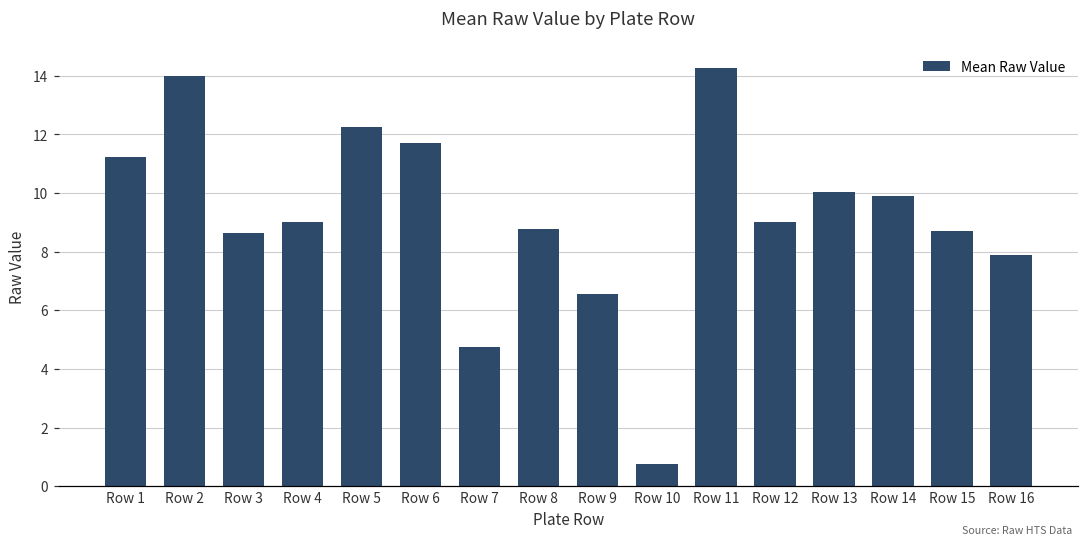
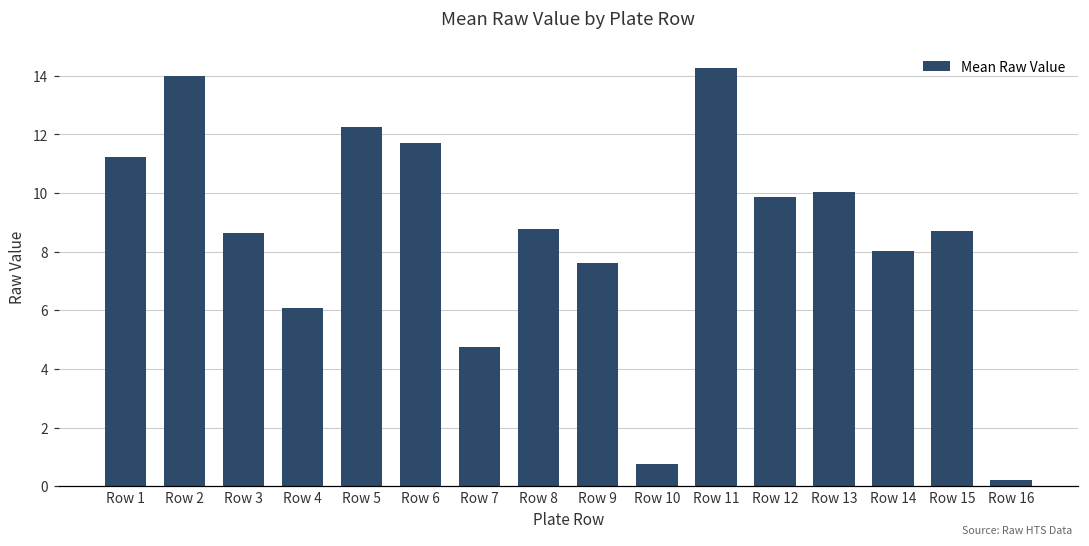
  {
    "Row 1": 11.2,
    "Row 2": 14.0,
    "Row 3": 8.6,
-   "Row 4": 9.0,
+   "Row 4": 6.1,
    "Row 5": 12.2,
    "Row 6": 11.7,
    "Row 7": 4.7,
    "Row 8": 8.8,
-   "Row 9": 6.6,
+   "Row 9": 7.6,
    "Row 10": 0.8,
    "Row 11": 14.3,
-   "Row 12": 9.0,
+   "Row 12": 9.9,
    "Row 13": 10.1,
-   "Row 14": 9.9,
+   "Row 14": 8.0,
    "Row 15": 8.7,
-   "Row 16": 7.9
+   "Row 16": 0.2
  }
